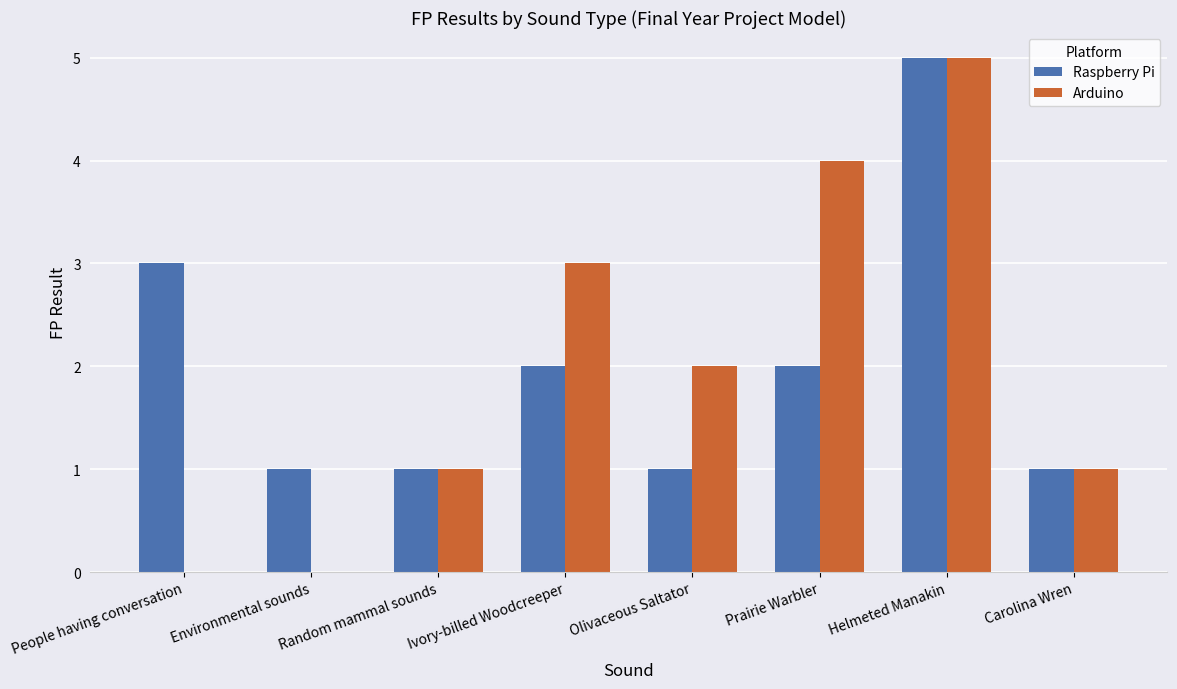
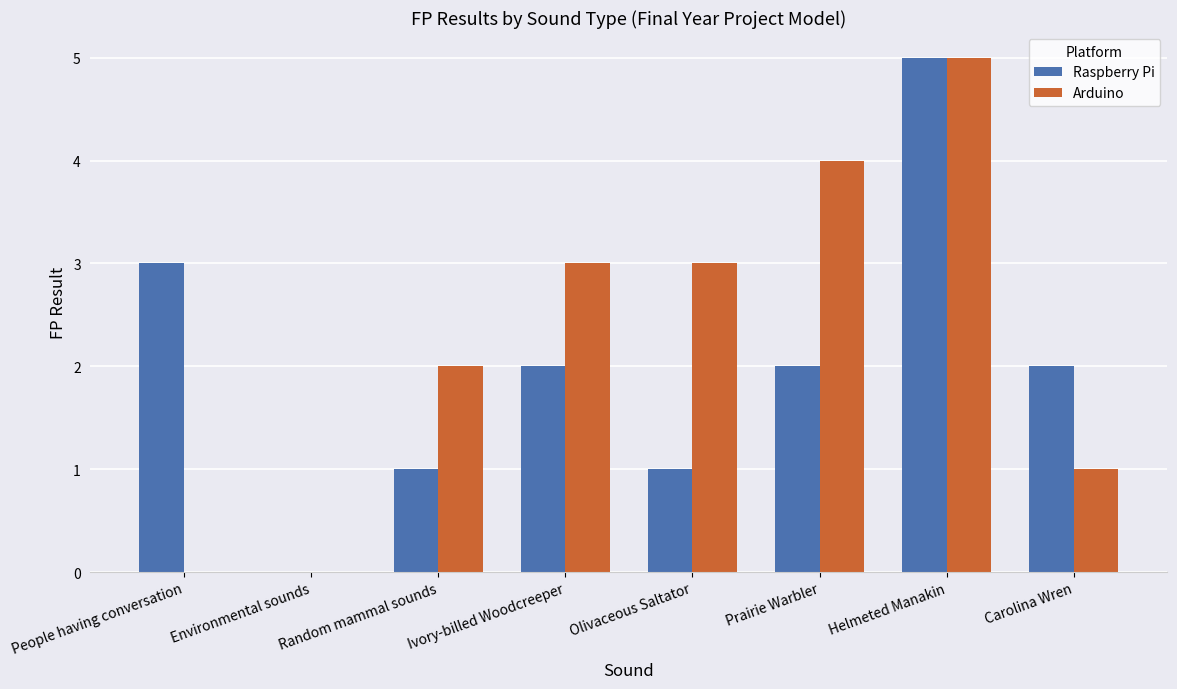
  {
    "Raspberry Pi": {
      "People having conversation": 3,
-     "Environmental sounds": 1,
+     "Environmental sounds": 0,
      "Random mammal sounds": 1,
      "Ivory-billed Woodcreeper": 2,
      "Olivaceous Saltator": 1,
      "Prairie Warbler": 2,
      "Helmeted Manakin": 5,
-     "Carolina Wren": 1
+     "Carolina Wren": 2
    },
    "Arduino": {
      "People having conversation": 0,
      "Environmental sounds": 0,
-     "Random mammal sounds": 1,
+     "Random mammal sounds": 2,
      "Ivory-billed Woodcreeper": 3,
-     "Olivaceous Saltator": 2,
+     "Olivaceous Saltator": 3,
      "Prairie Warbler": 4,
      "Helmeted Manakin": 5,
      "Carolina Wren": 1
    }
  }
